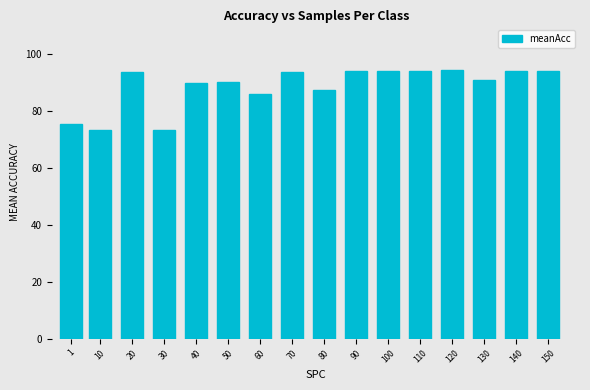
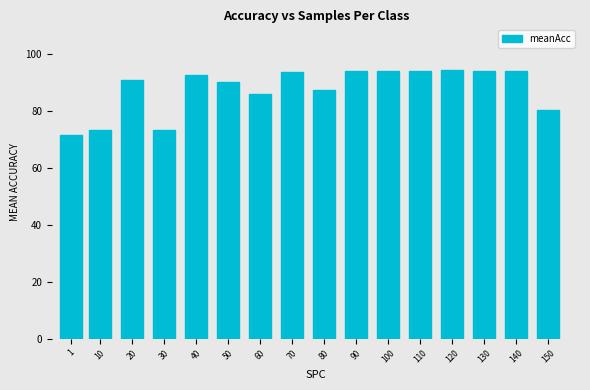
  {
-   "1": 75,
+   "1": 72,
    "10": 73,
-   "20": 94,
+   "20": 91,
    "30": 73,
-   "40": 90,
+   "40": 93,
    "50": 90,
    "60": 86,
    "70": 94,
    "80": 87,
    "90": 94,
    "100": 94,
    "110": 94,
    "120": 94,
-   "130": 91,
+   "130": 94,
    "140": 94,
-   "150": 94
+   "150": 80
  }
